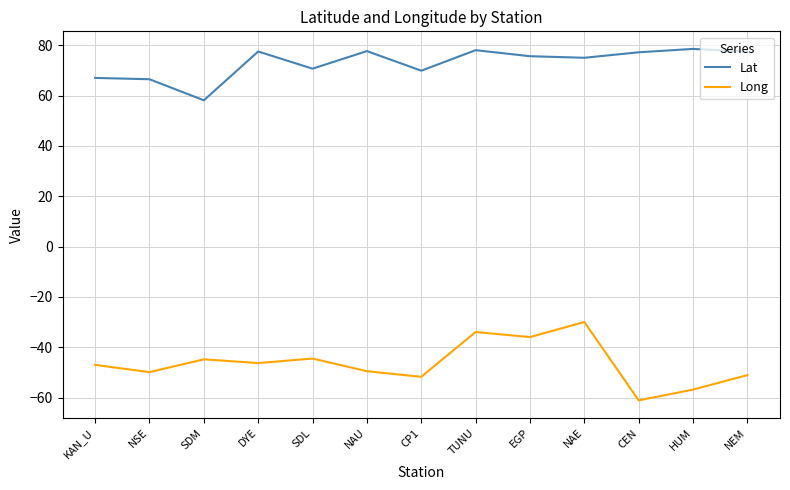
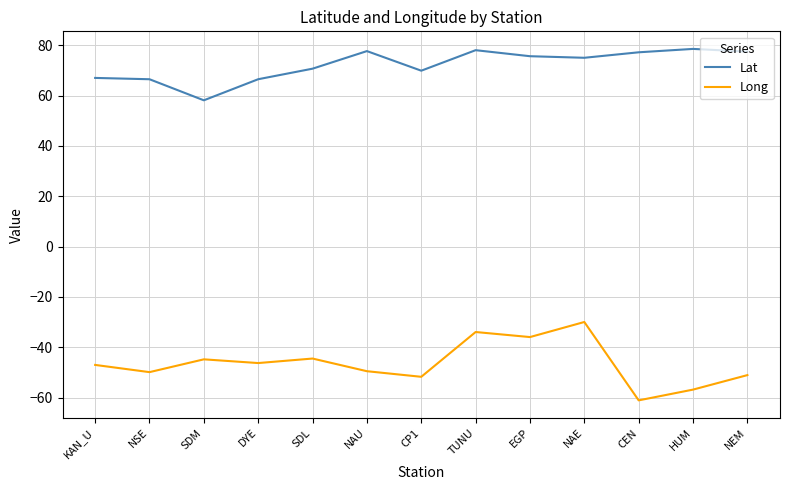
  {
    "Lat": {
      "KAN_U": 67,
      "NSE": 66,
      "SDM": 58,
-     "DYE": 77,
+     "DYE": 66,
      "SDL": 71,
      "NAU": 78,
      "CP1": 70,
      "TUNU": 78,
      "EGP": 76,
      "NAE": 75,
      "CEN": 77,
      "HUM": 79
    },
    "Long": {
      "KAN_U": -47,
      "NSE": -50,
      "SDM": -45,
      "DYE": -46,
      "SDL": -45,
      "NAU": -50,
      "CP1": -52,
      "TUNU": -34,
      "EGP": -36,
      "NAE": -30,
      "CEN": -61,
      "HUM": -57,
      "NEM": -51
    }
  }
